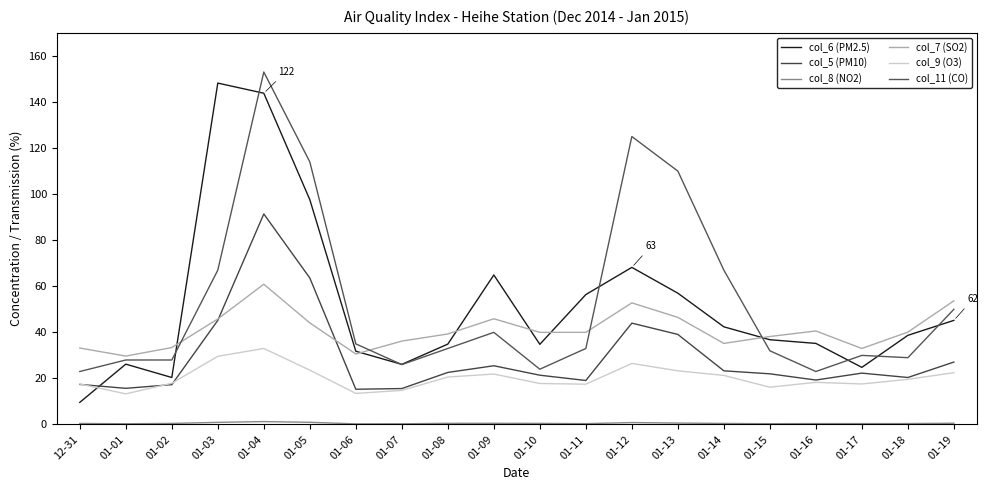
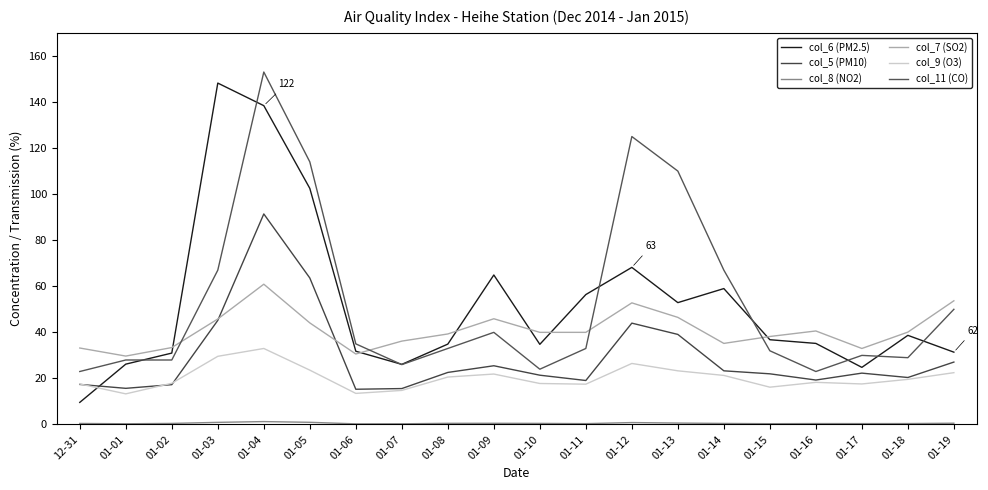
  {
    "col_6 (PM2.5)": {
      "12-31": 10,
      "01-01": 26,
-     "01-02": 20,
+     "01-02": 31,
      "01-03": 148,
-     "01-04": 144,
-     "01-05": 98,
+     "01-04": 138,
+     "01-05": 103,
      "01-06": 32,
      "01-08": 35,
      "01-09": 65,
      "01-10": 35,
      "01-11": 56,
-     "01-13": 57,
-     "01-14": 42,
+     "01-13": 53,
+     "01-14": 59,
      "01-15": 37,
      "01-16": 35,
      "01-17": 25,
      "01-18": 39,
-     "01-19": 45
+     "01-19": 31
    }
  }
